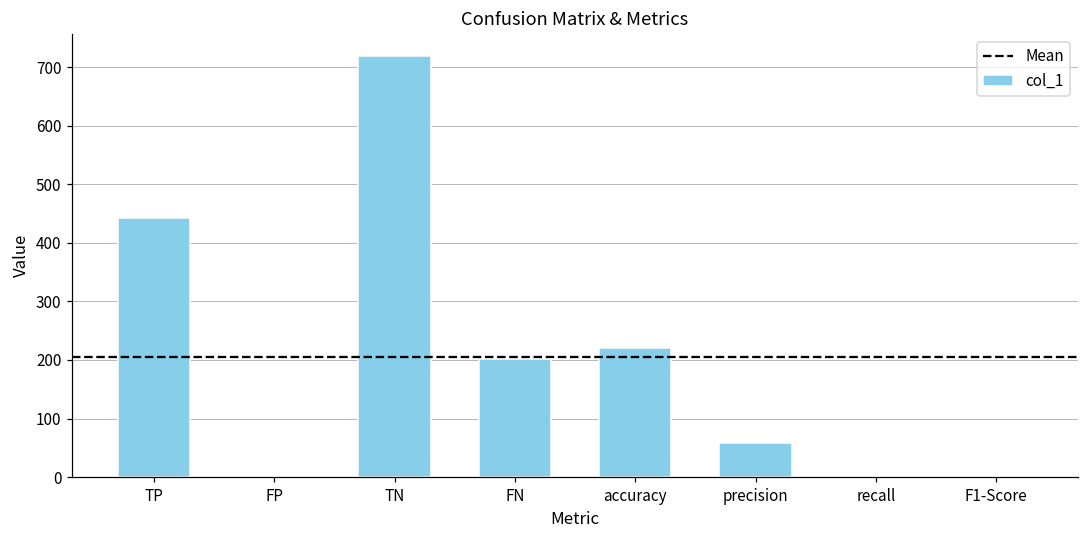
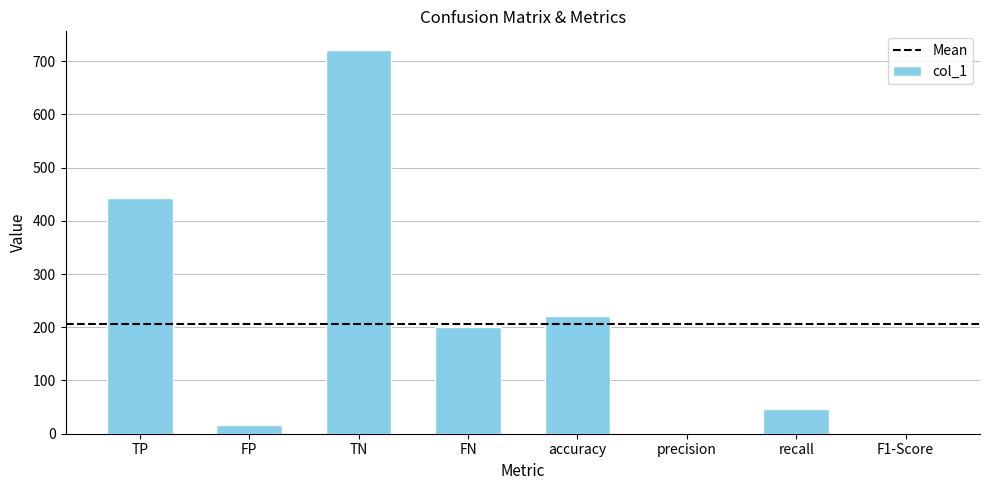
  {
    "TP": 440,
-   "FP": 0,
+   "FP": 20,
    "TN": 720,
    "FN": 200,
    "accuracy": 220,
-   "precision": 60,
-   "recall": 0
+   "precision": 0,
+   "recall": 50
  }
